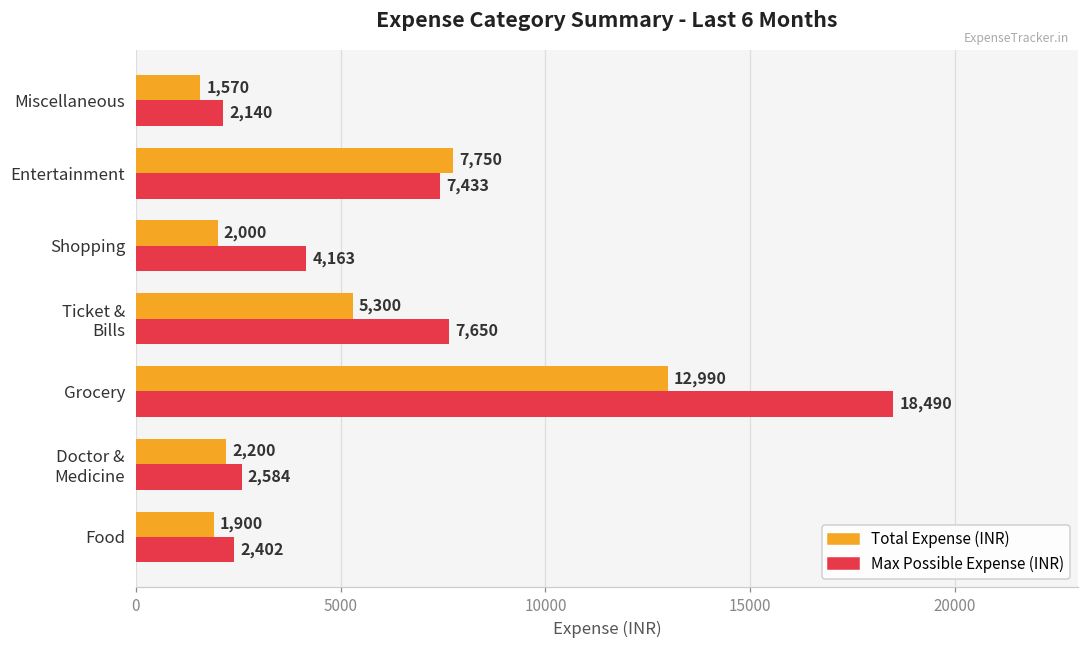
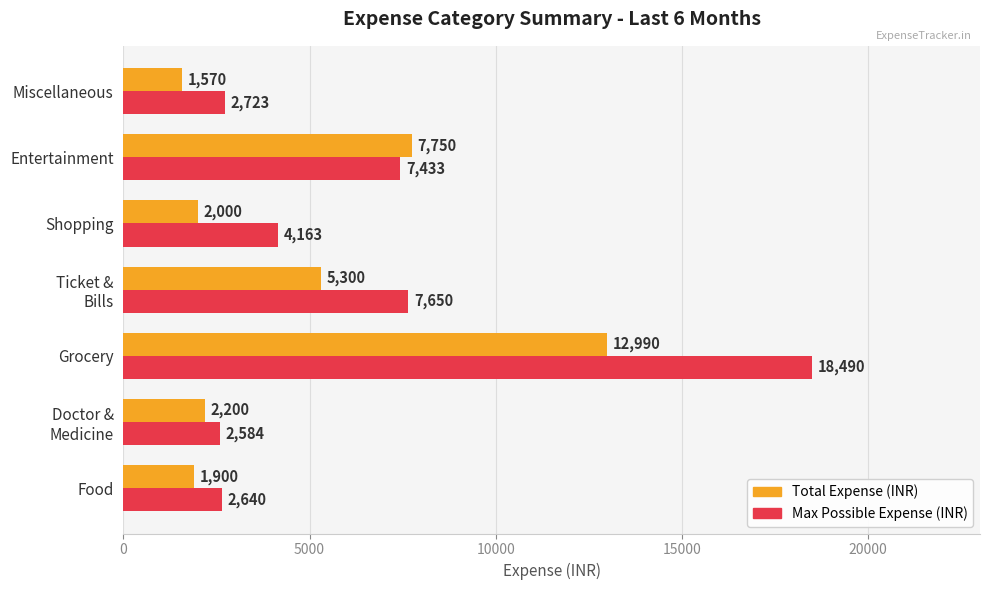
  {
    "Total Expense (INR)": {
      "Miscellaneous": "1,570",
      "Entertainment": "7,750",
      "Shopping": "2,000",
      "Ticket & Bills": "5,300",
      "Grocery": "12,990",
      "Doctor & Medicine": "2,200",
      "Food": "1,900"
    },
    "Max Possible Expense (INR)": {
-     "Miscellaneous": "2,140",
+     "Miscellaneous": "2,723",
      "Entertainment": "7,433",
      "Shopping": "4,163",
      "Ticket & Bills": "7,650",
      "Grocery": "18,490",
      "Doctor & Medicine": "2,584",
-     "Food": "2,402"
+     "Food": "2,640"
    }
  }
